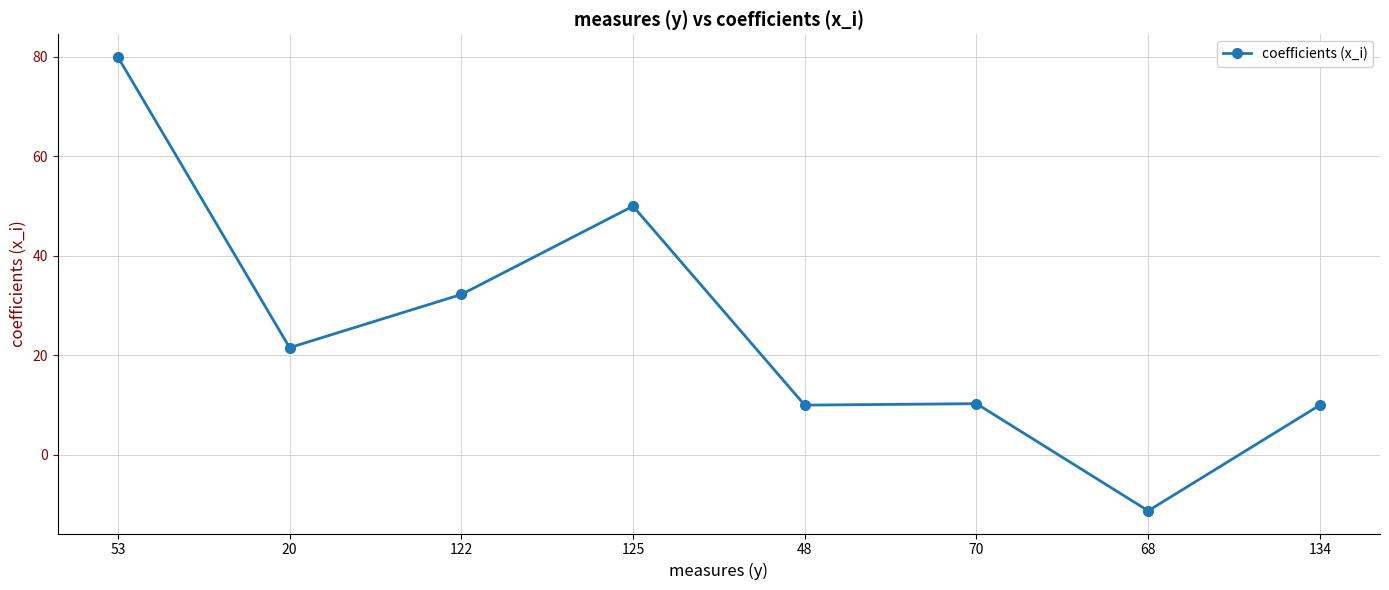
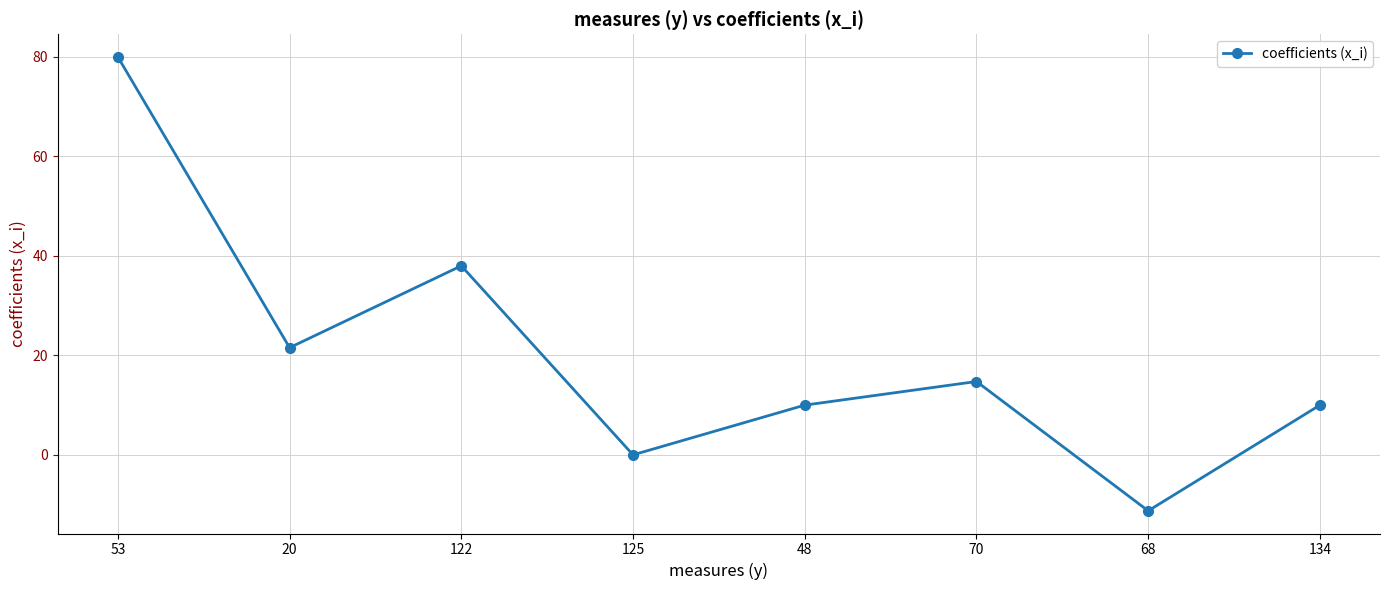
  {
    "53": 80,
    "20": 22,
-   "122": 32,
-   "125": 50,
+   "122": 38,
+   "125": 0,
    "48": 10,
-   "70": 10,
+   "70": 15,
    "68": -11,
    "134": 10
  }
